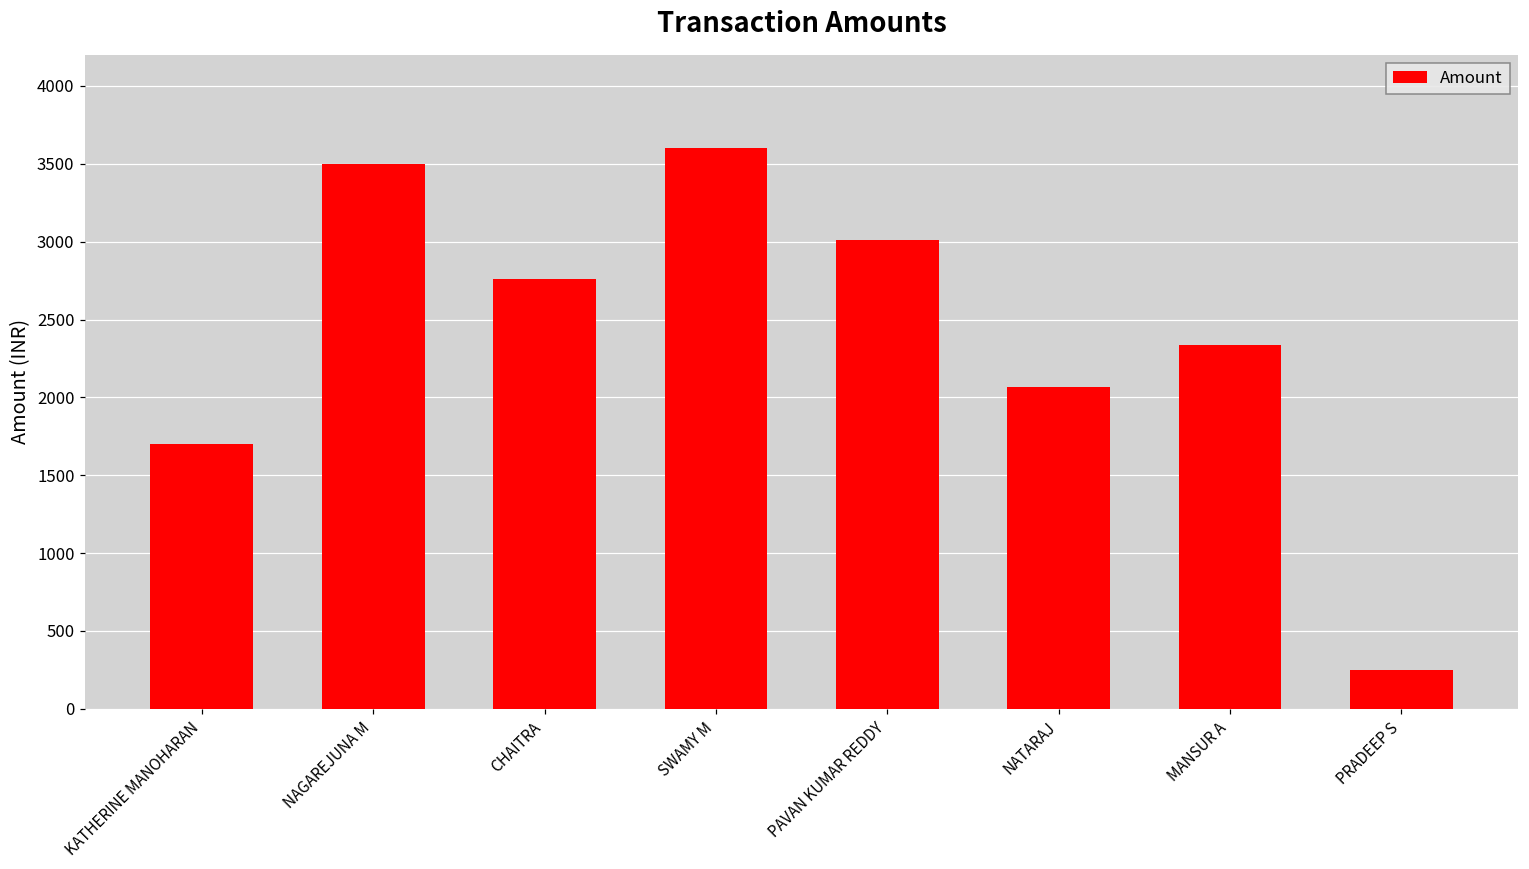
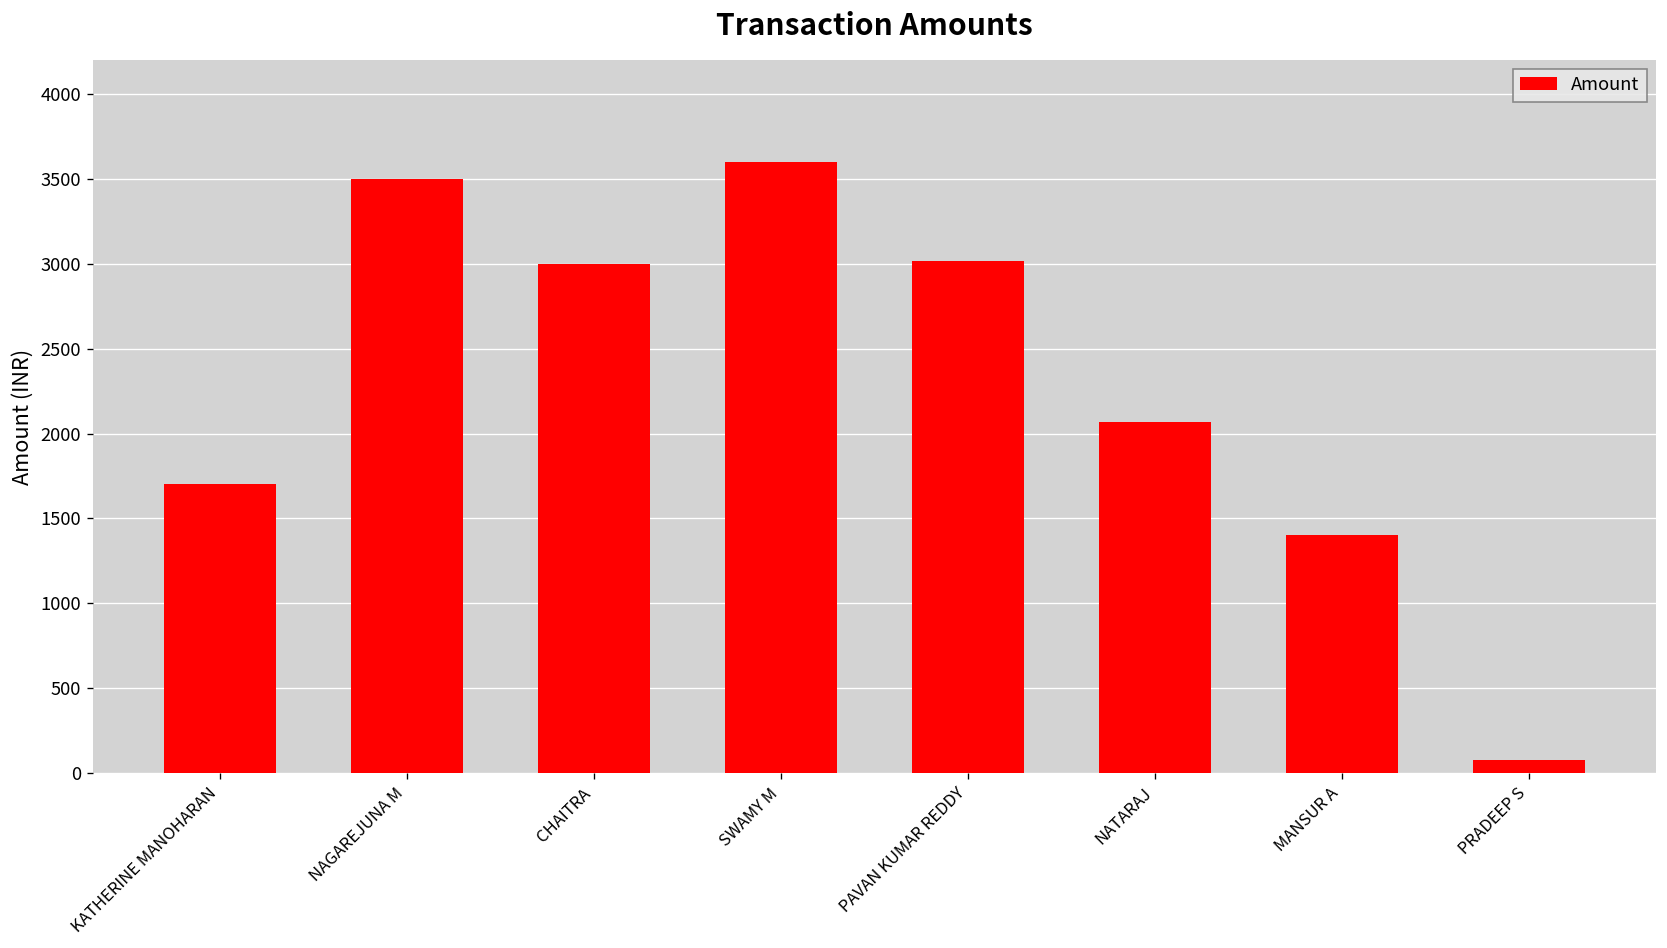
  {
    "KATHERINE MANOHARAN": 1700,
    "NAGAREJUNA M": 3500,
-   "CHAITRA": 2760,
+   "CHAITRA": 3000,
    "SWAMY M": 3600,
    "PAVAN KUMAR REDDY": 3010,
    "NATARAJ": 2070,
-   "MANSUR A": 2330,
-   "PRADEEP S": 250
+   "MANSUR A": 1400,
+   "PRADEEP S": 80
  }
